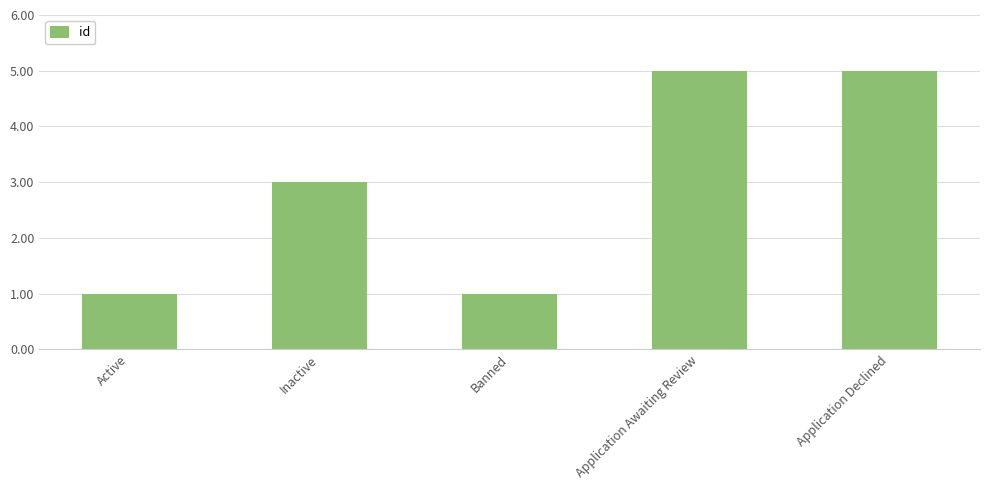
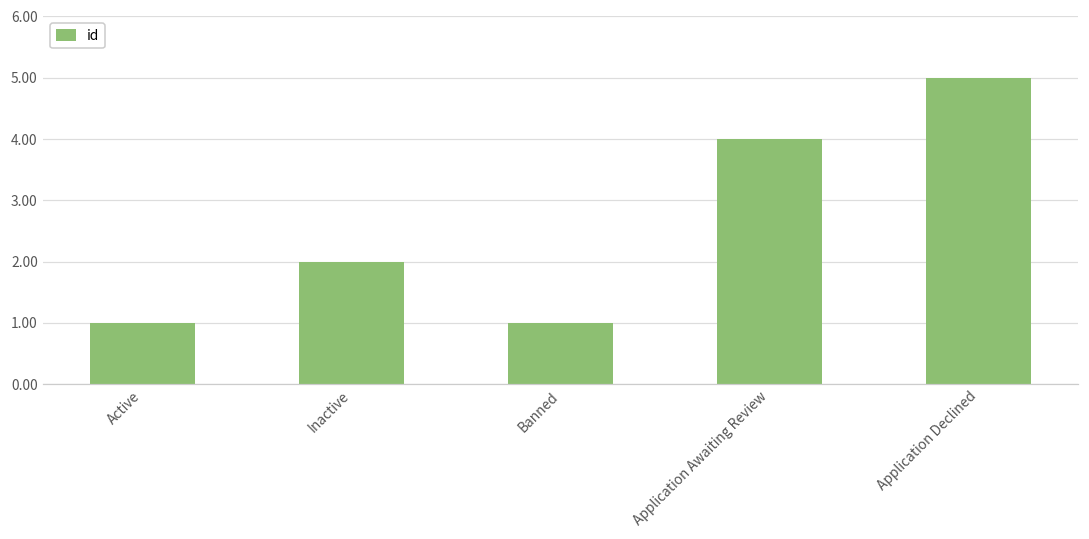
  {
    "Active": 1,
-   "Inactive": 3,
+   "Inactive": 2,
    "Banned": 1,
-   "Application Awaiting Review": 5,
+   "Application Awaiting Review": 4,
    "Application Declined": 5
  }
